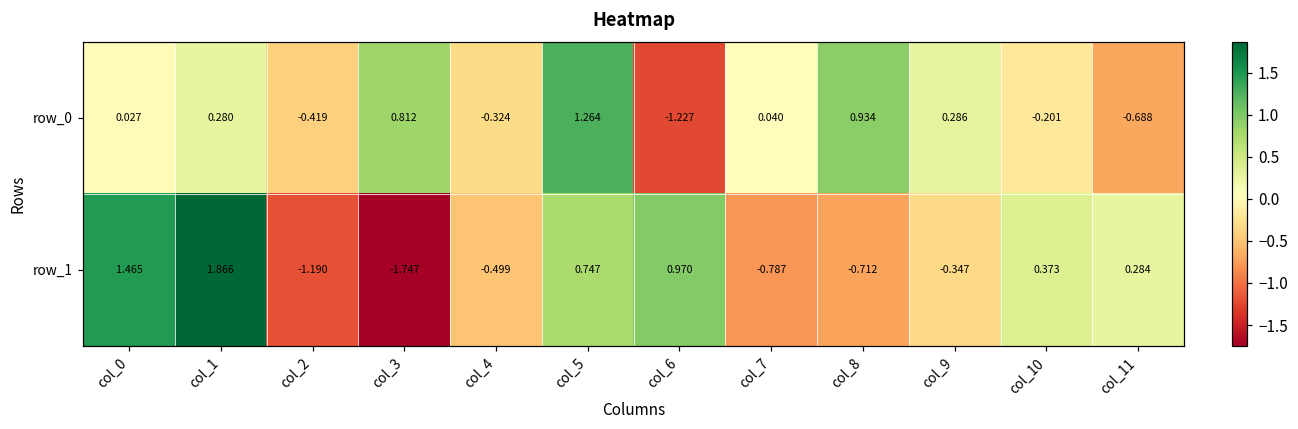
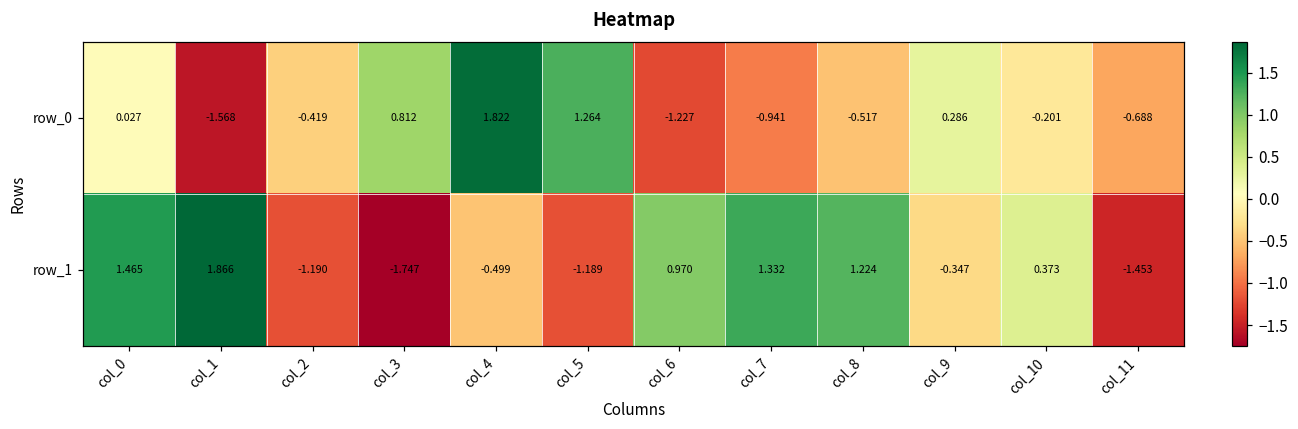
  {
    "row_0": {
      "col_0": 0.027,
-     "col_1": 0.280,
+     "col_1": -1.568,
      "col_2": -0.419,
      "col_3": 0.812,
-     "col_4": -0.324,
+     "col_4": 1.822,
      "col_5": 1.264,
      "col_6": -1.227,
-     "col_7": 0.040,
-     "col_8": 0.934,
+     "col_7": -0.941,
+     "col_8": -0.517,
      "col_9": 0.286,
      "col_10": -0.201,
      "col_11": -0.688
    },
    "row_1": {
      "col_0": 1.465,
      "col_1": 1.866,
      "col_2": -1.190,
      "col_3": -1.747,
      "col_4": -0.499,
-     "col_5": 0.747,
+     "col_5": -1.189,
      "col_6": 0.970,
-     "col_7": -0.787,
-     "col_8": -0.712,
+     "col_7": 1.332,
+     "col_8": 1.224,
      "col_9": -0.347,
      "col_10": 0.373,
-     "col_11": 0.284
+     "col_11": -1.453
    }
  }
